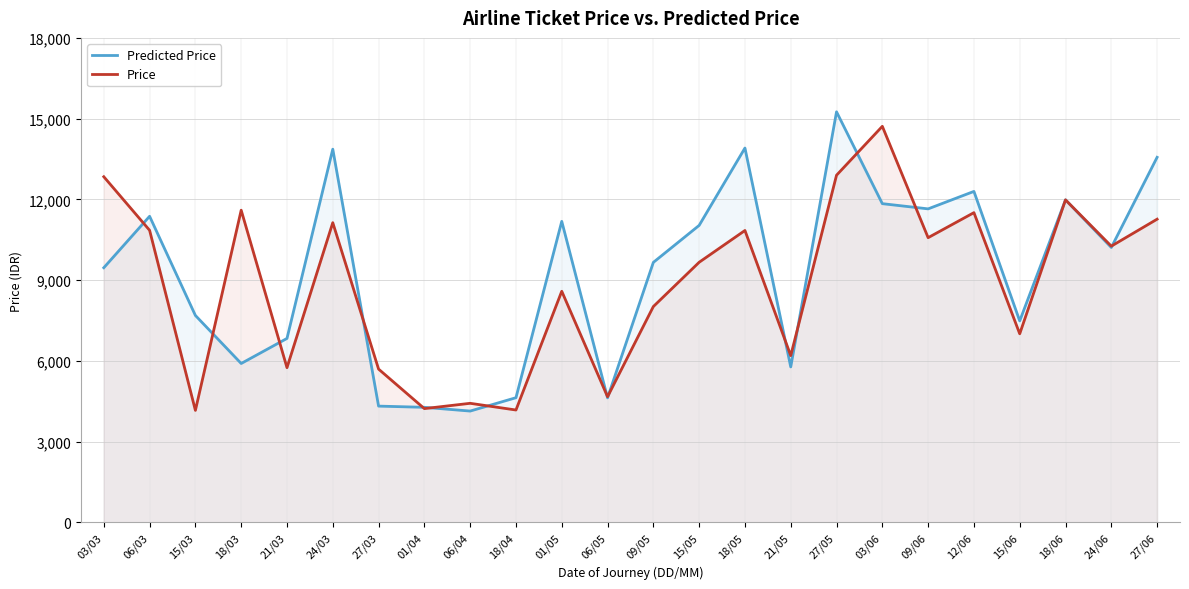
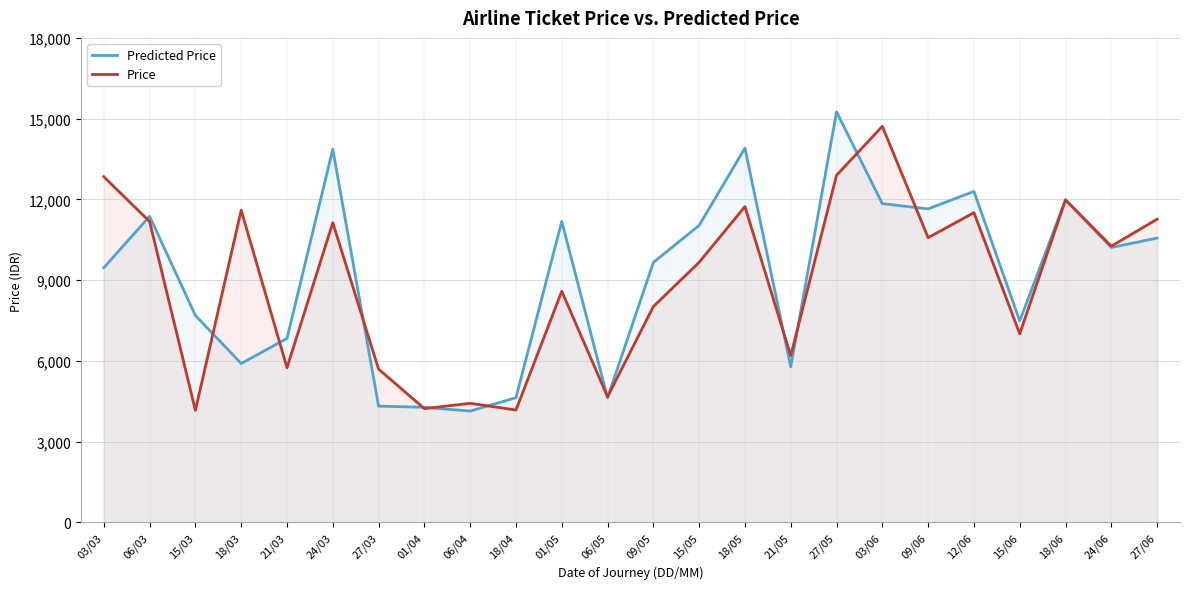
  {
    "Predicted Price": {
      "03/03": "9,500",
      "06/03": "11,400",
      "15/03": "7,700",
      "18/03": "5,900",
      "21/03": "6,800",
      "24/03": "13,900",
      "27/03": "4,300",
      "06/04": "4,100",
      "18/04": "4,600",
      "01/05": "11,200",
      "09/05": "9,700",
      "15/05": "11,000",
      "18/05": "13,900",
      "21/05": "5,800",
      "27/05": "15,300",
      "03/06": "11,800",
      "09/06": "11,600",
      "12/06": "12,300",
      "15/06": "7,500",
-     "27/06": "13,600"
+     "27/06": "10,600"
    },
    "Price": {
      "03/03": "12,800",
-     "06/03": "10,900",
+     "06/03": "11,200",
      "15/03": "4,200",
      "18/03": "11,600",
      "21/03": "5,700",
      "24/03": "11,100",
      "27/03": "5,700",
      "06/04": "4,400",
      "18/04": "4,200",
      "01/05": "8,600",
      "09/05": "8,000",
      "15/05": "9,700",
-     "18/05": "10,800",
+     "18/05": "11,700",
      "21/05": "6,200",
      "27/05": "12,900",
      "03/06": "14,700",
      "09/06": "10,600",
      "12/06": "11,500",
      "15/06": "7,000",
      "27/06": "11,300"
    }
  }
